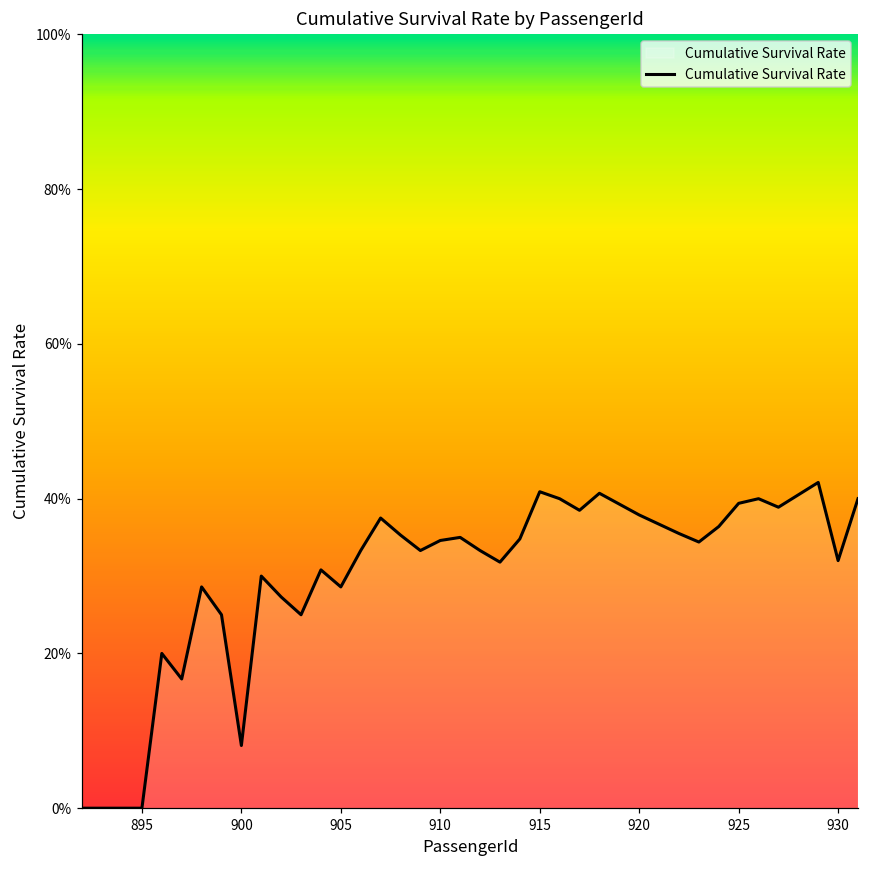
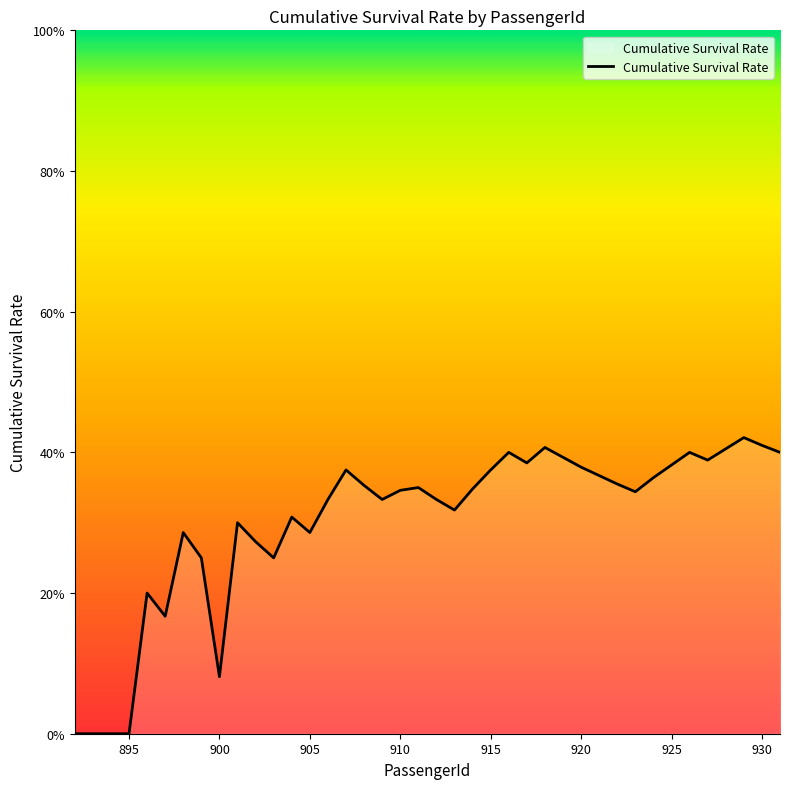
  {
    "895": "0%",
    "900": "8%",
    "905": "29%",
    "910": "35%",
-   "915": "41%",
+   "915": "38%",
    "920": "38%",
-   "925": "39%",
-   "930": "32%"
+   "925": "38%",
+   "930": "41%"
  }
